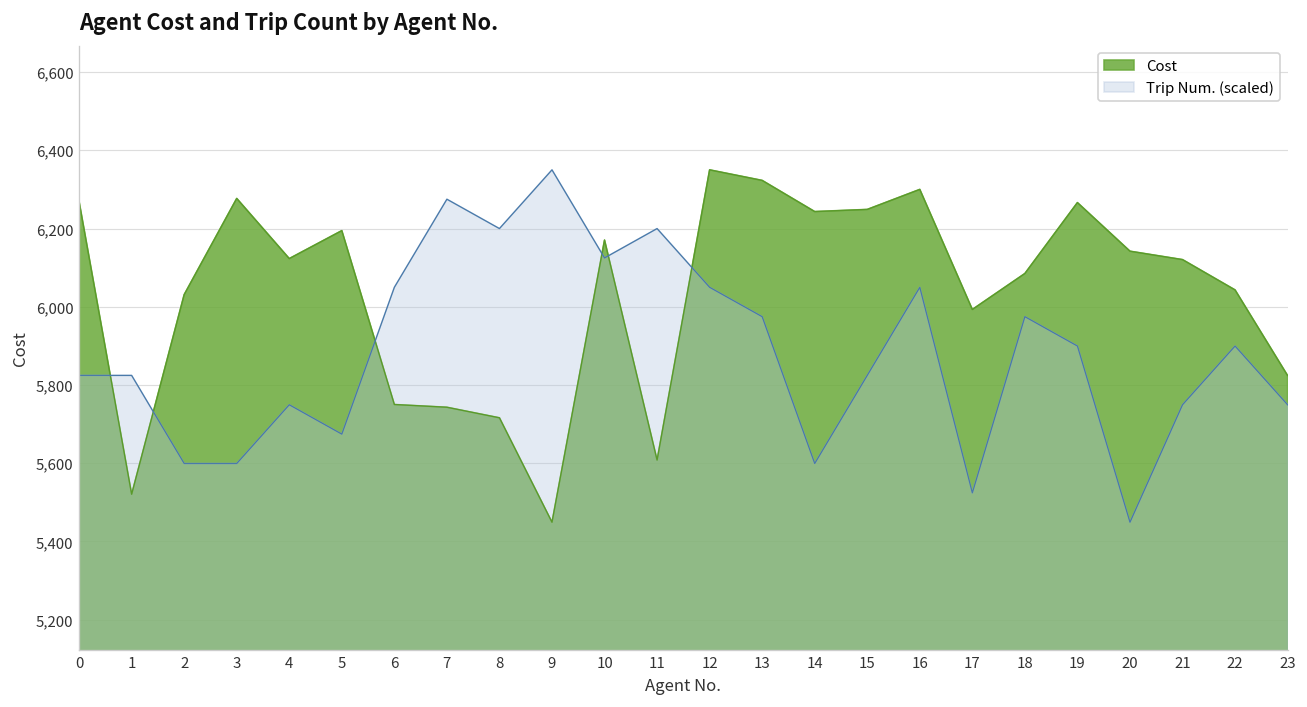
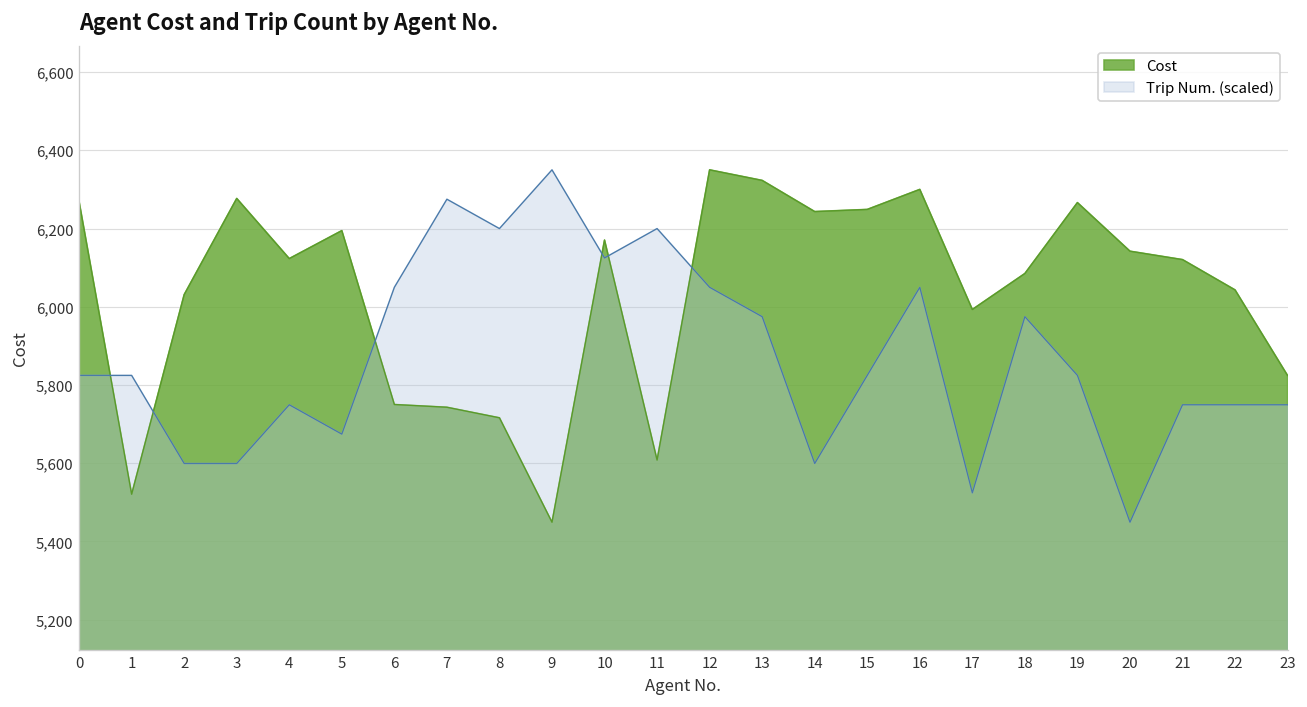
  {
    "Cost": {
      "0": "6,270",
      "1": "5,520",
      "2": "6,030",
      "3": "6,280",
      "4": "6,120",
      "5": "6,190",
      "6": "5,750",
      "7": "5,740",
      "8": "5,720",
      "9": "5,450",
      "10": "6,170",
      "11": "5,610",
      "12": "6,350",
      "13": "6,320",
      "14": "6,240",
      "15": "6,250",
      "16": "6,300",
      "17": "5,990",
      "18": "6,090",
      "19": "6,270",
      "20": "6,140",
      "21": "6,120",
      "22": "6,040",
      "23": "5,820"
    },
    "Trip Num. (scaled)": {
      "0": "5,820",
      "1": "5,820",
      "2": "5,600",
      "3": "5,600",
      "4": "5,750",
      "5": "5,670",
      "6": "6,050",
      "7": "6,270",
      "8": "6,200",
      "9": "6,350",
      "10": "6,120",
      "11": "6,200",
      "12": "6,050",
      "13": "5,970",
      "14": "5,600",
      "15": "5,820",
      "16": "6,050",
      "17": "5,520",
      "18": "5,970",
-     "19": "5,900",
+     "19": "5,820",
      "20": "5,450",
      "21": "5,750",
-     "22": "5,900",
+     "22": "5,750",
      "23": "5,750"
    }
  }
